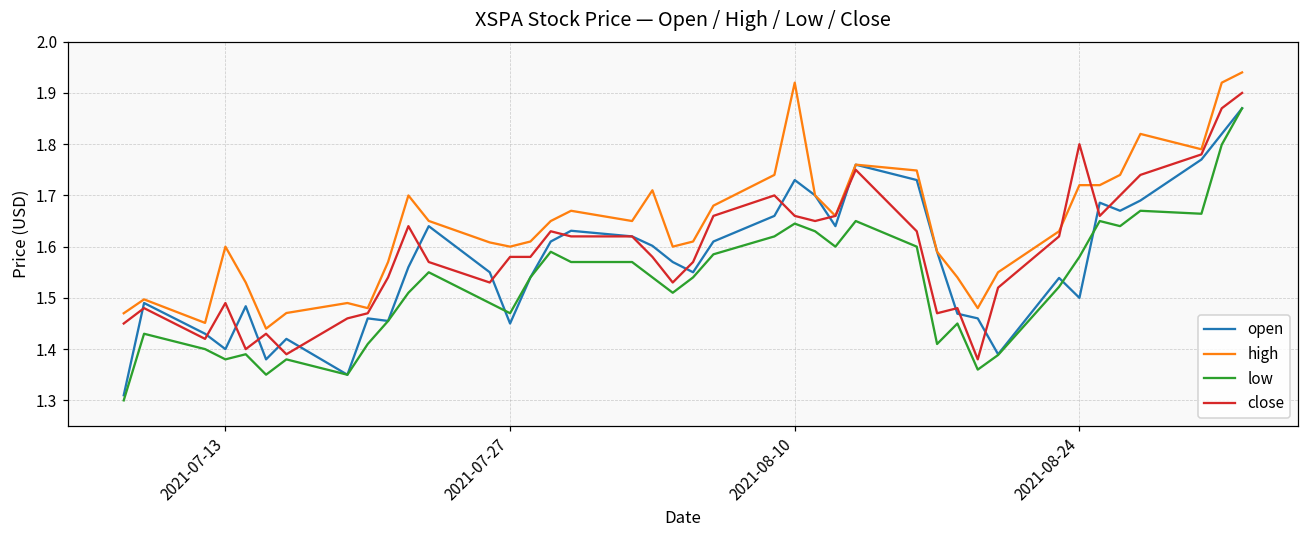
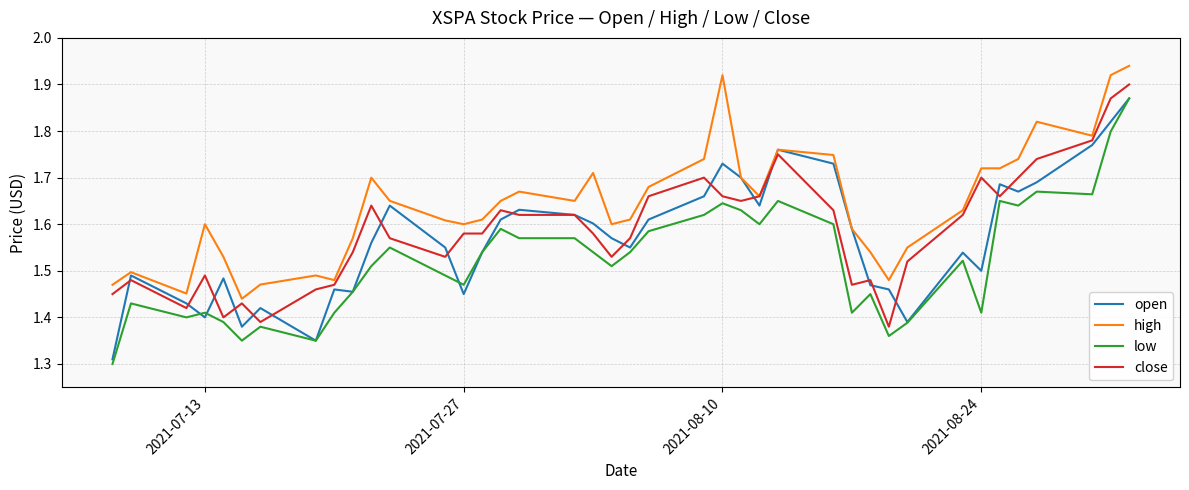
  {
    "open": {
      "2021-07-13": 1.40,
      "2021-07-27": 1.45,
      "2021-08-10": 1.73,
      "2021-08-24": 1.50
    },
    "high": {
      "2021-07-13": 1.60,
      "2021-07-27": 1.60,
      "2021-08-10": 1.92,
      "2021-08-24": 1.72
    },
    "low": {
-     "2021-07-13": 1.38,
+     "2021-07-13": 1.41,
      "2021-07-27": 1.47,
      "2021-08-10": 1.65,
-     "2021-08-24": 1.58
+     "2021-08-24": 1.41
    },
    "close": {
      "2021-07-13": 1.49,
      "2021-07-27": 1.58,
      "2021-08-10": 1.66,
-     "2021-08-24": 1.8
+     "2021-08-24": 1.7
    }
  }
